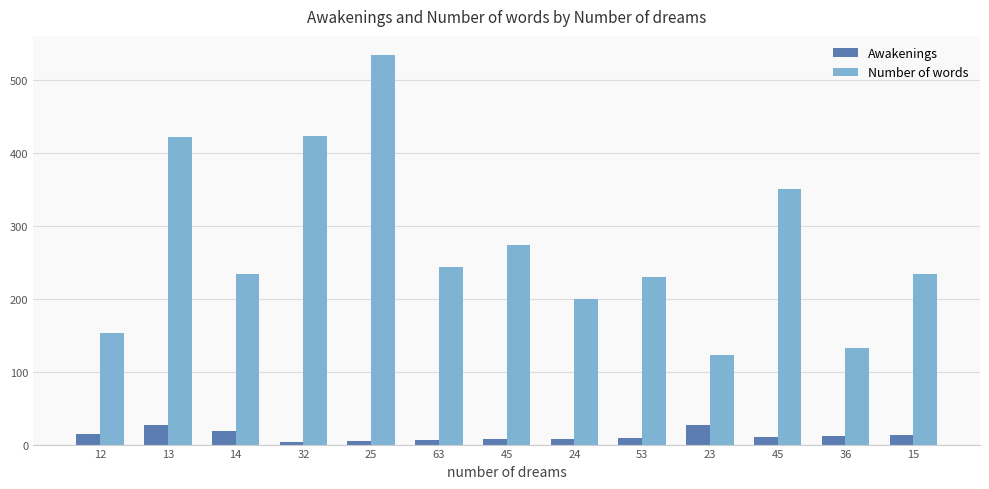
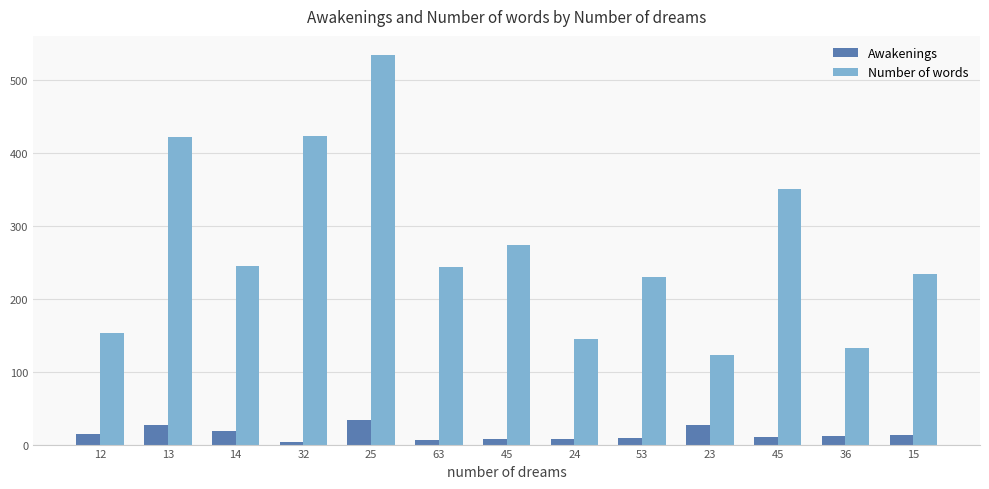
  {
    "Awakenings": {
      "12": 10,
      "13": 30,
      "14": 20,
      "32": 0,
-     "25": 10,
+     "25": 30,
      "63": 10,
      "24": 10,
      "53": 10,
      "23": 30,
      "36": 10,
      "15": 10
    },
    "Number of words": {
      "12": 150,
      "13": 420,
-     "14": 230,
+     "14": 250,
      "32": 420,
      "25": 530,
      "63": 240,
-     "24": 200,
+     "24": 150,
      "53": 230,
      "23": 120,
      "36": 130,
      "15": 230
    }
  }
